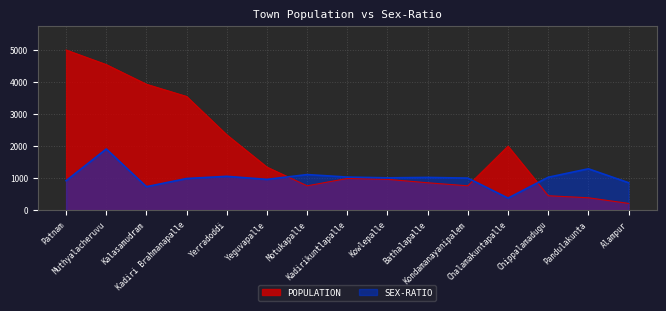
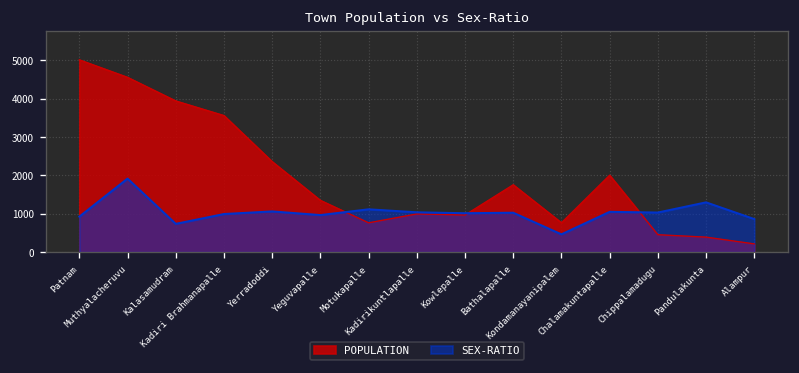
  {
    "POPULATION": {
      "Patnam": 5000,
      "Muthyalacheruvu": 4600,
      "Kalasamudram": 3900,
      "Kadiri Brahmanapalle": 3600,
      "Yerradoddi": 2400,
      "Yeguvapalle": 1300,
      "Motukapalle": 800,
-     "Bathalapalle": 900,
+     "Bathalapalle": 1800,
      "Kondamanayanipalem": 800,
      "Chalamakuntapalle": 2000,
      "Chippalamadugu": 500,
      "Pandulakunta": 400,
      "Alampur": 200
    },
    "SEX-RATIO": {
      "Patnam": 900,
      "Muthyalacheruvu": 1900,
      "Kalasamudram": 700,
      "Kadiri Brahmanapalle": 1000,
      "Yerradoddi": 1100,
      "Yeguvapalle": 1000,
      "Motukapalle": 1100,
      "Bathalapalle": 1000,
-     "Kondamanayanipalem": 1000,
-     "Chalamakuntapalle": 400,
+     "Kondamanayanipalem": 500,
+     "Chalamakuntapalle": 1000,
      "Chippalamadugu": 1000,
      "Pandulakunta": 1300,
      "Alampur": 900
    }
  }
